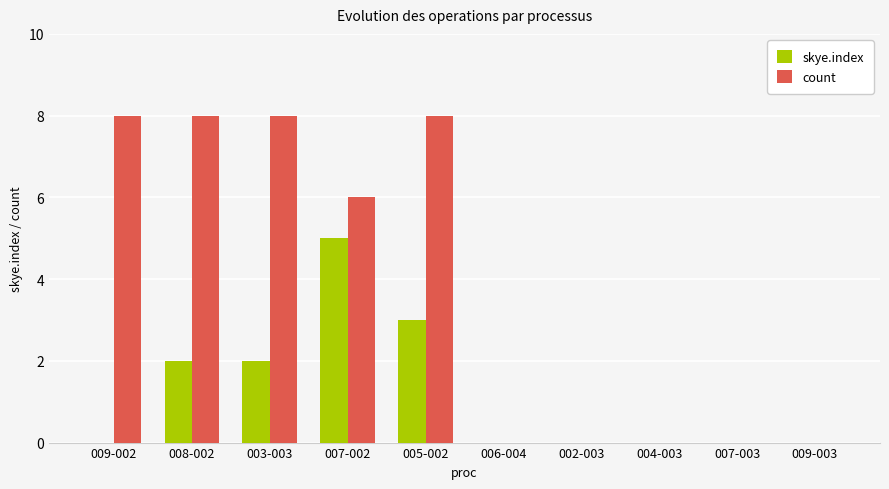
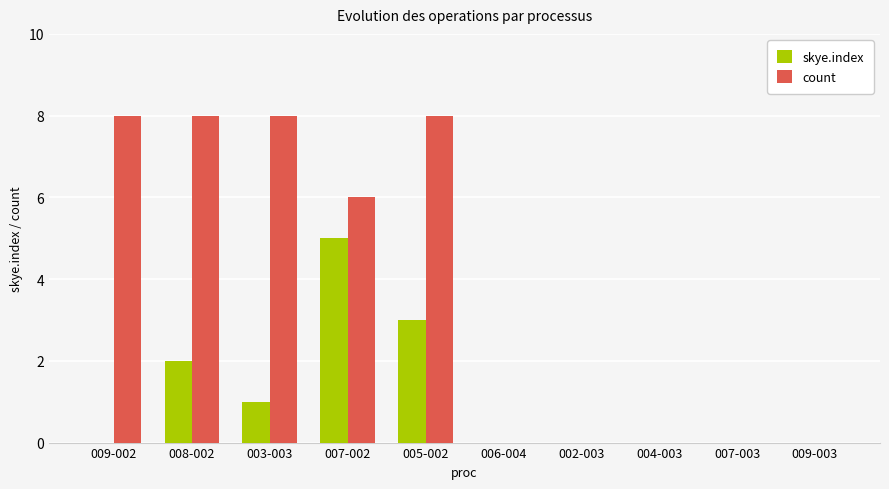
  {
    "skye.index": {
      "009-002": 0,
      "008-002": 2,
-     "003-003": 2,
+     "003-003": 1,
      "007-002": 5,
      "005-002": 3,
      "006-004": 0,
      "002-003": 0,
      "004-003": 0,
      "007-003": 0,
      "009-003": 0
    },
    "count": {
      "009-002": 8,
      "008-002": 8,
      "003-003": 8,
      "007-002": 6,
      "005-002": 8,
      "006-004": 0,
      "002-003": 0,
      "004-003": 0,
      "007-003": 0,
      "009-003": 0
    }
  }
